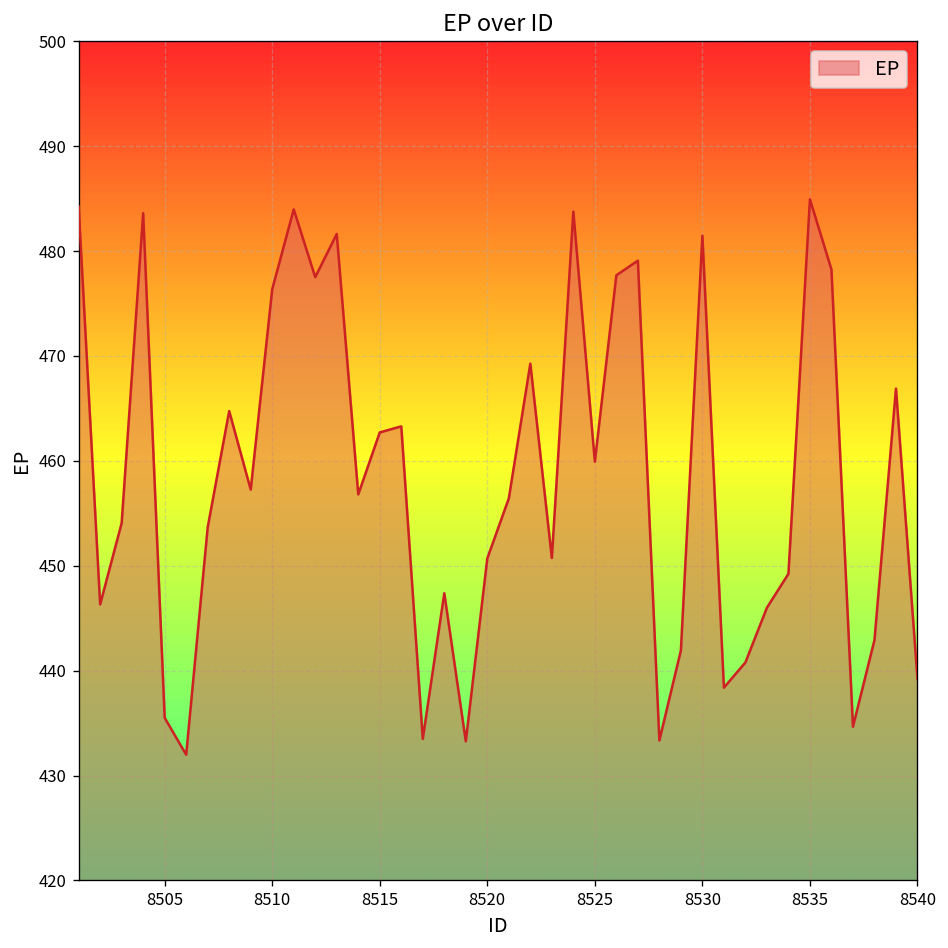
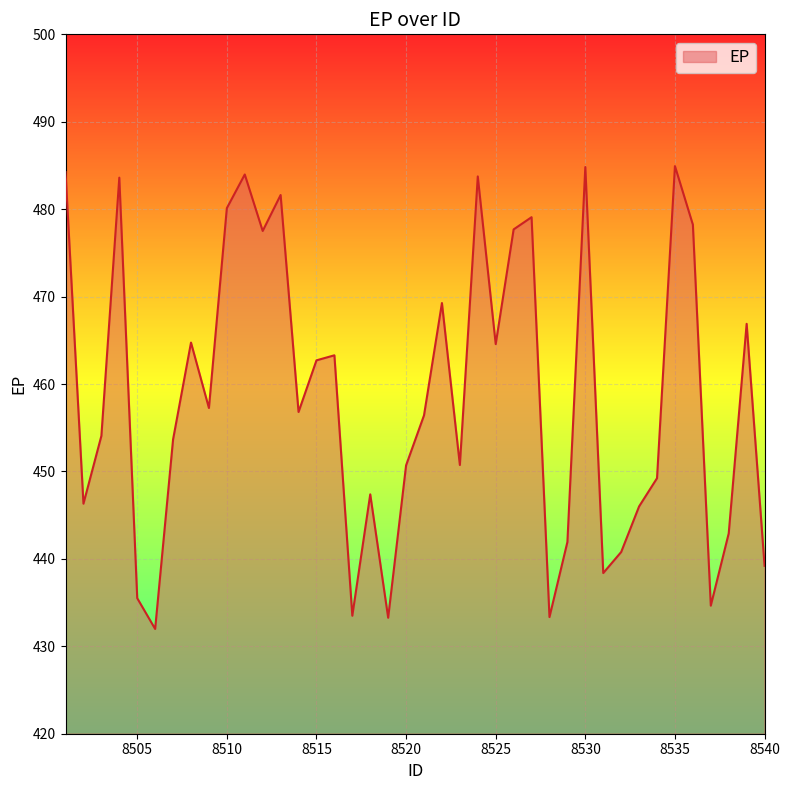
  {
    "8505": 436,
-   "8510": 476,
+   "8510": 480,
    "8515": 463,
    "8520": 451,
-   "8525": 460,
-   "8530": 481,
+   "8525": 465,
+   "8530": 485,
    "8535": 485,
    "8540": 439
  }
